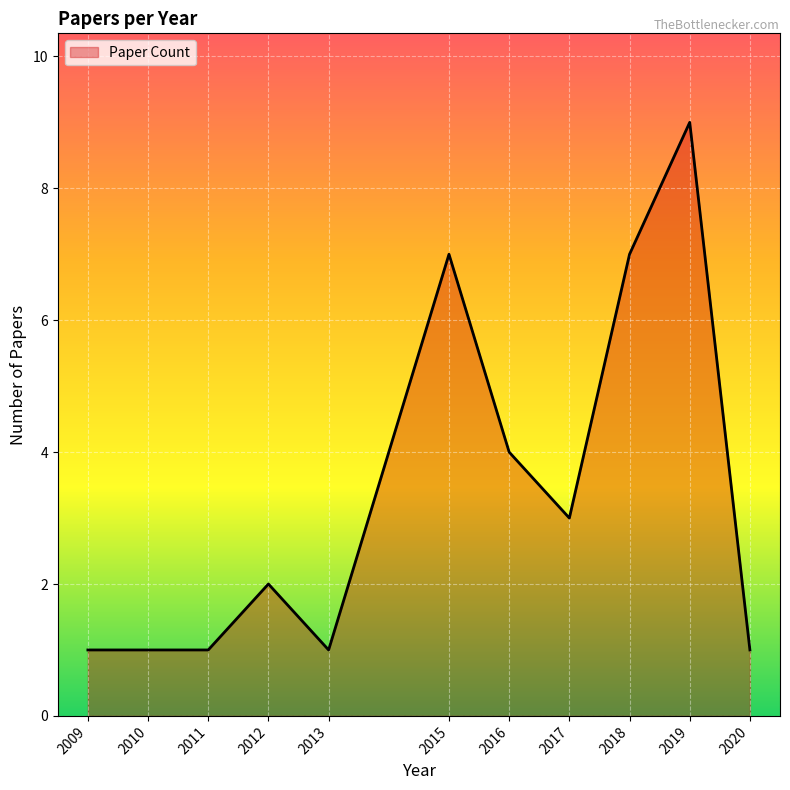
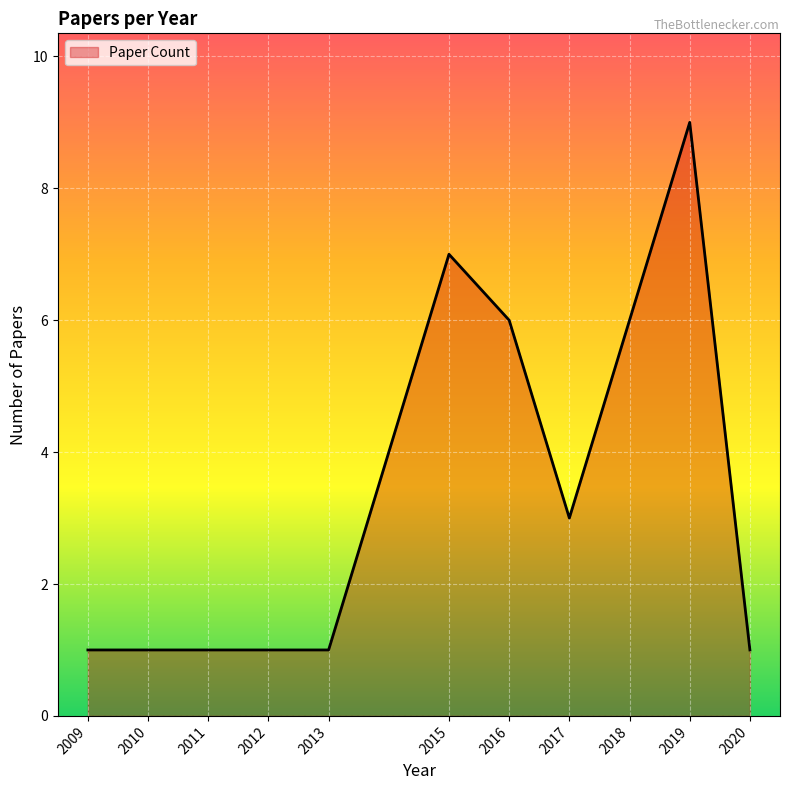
  {
    "2009": 1,
    "2010": 1,
    "2011": 1,
-   "2012": 2,
+   "2012": 1,
    "2013": 1,
    "2015": 7,
-   "2016": 4,
+   "2016": 6,
    "2017": 3,
-   "2018": 7,
+   "2018": 6,
    "2019": 9,
    "2020": 1
  }
